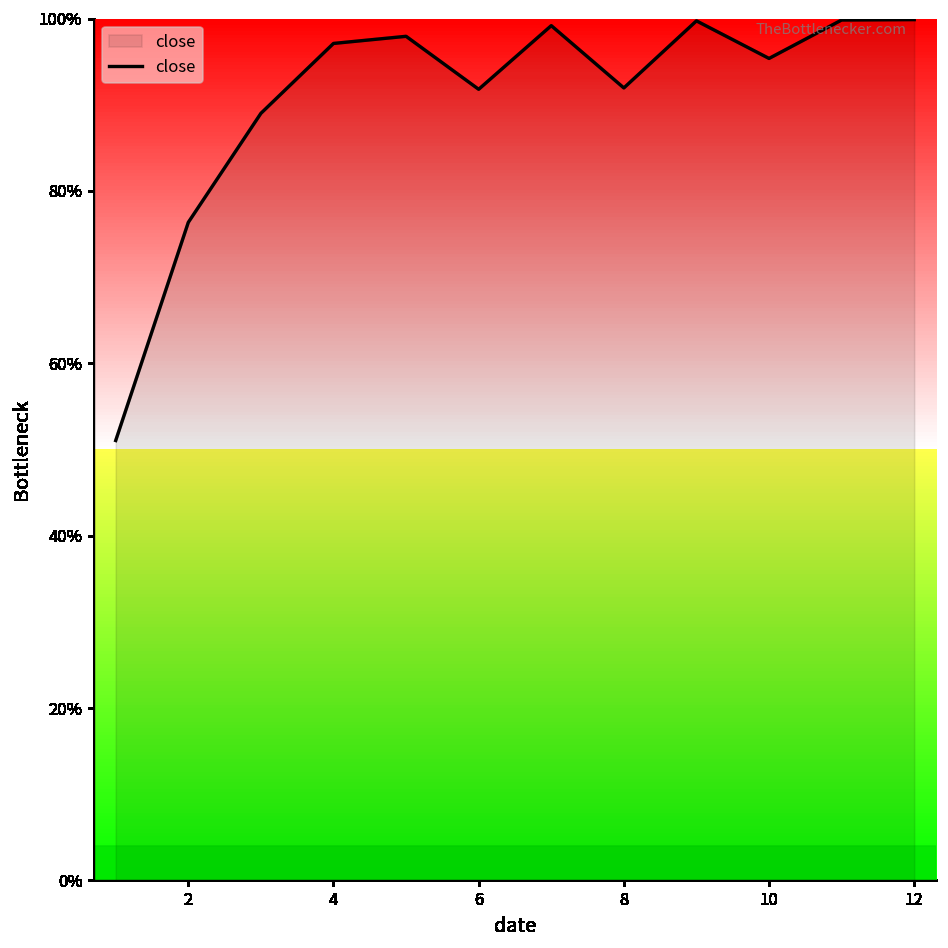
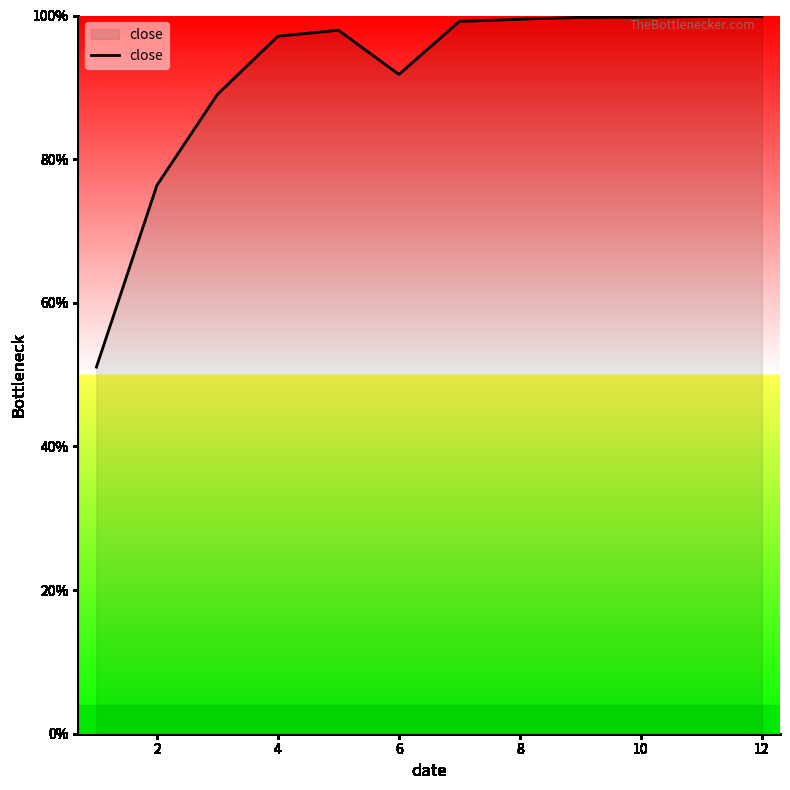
  {
    "2": "76%",
    "4": "97%",
    "6": "92%",
-   "8": "92%",
-   "10": "95%",
+   "8": "99%",
+   "10": "100%",
    "12": "100%"
  }
